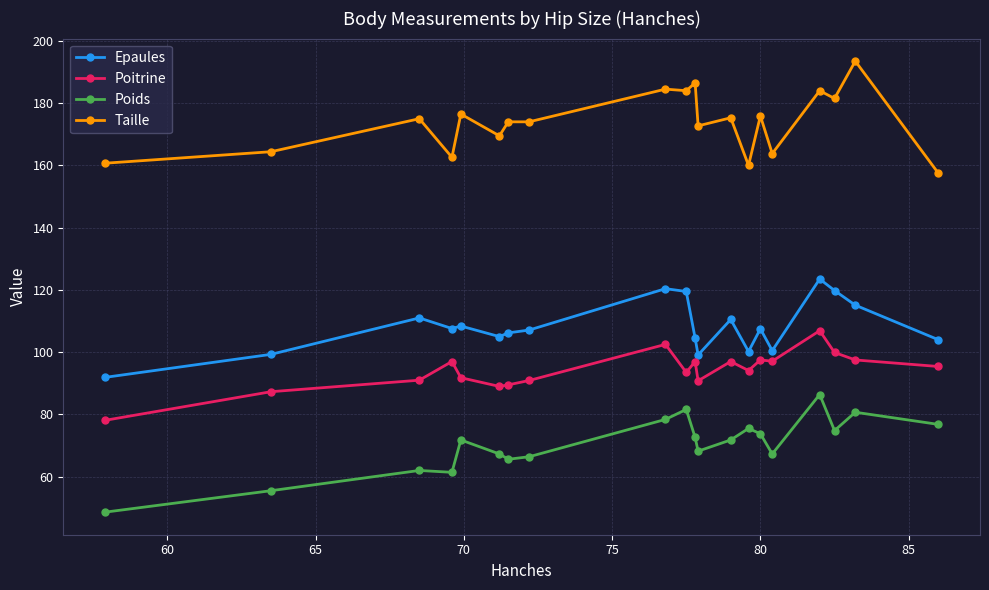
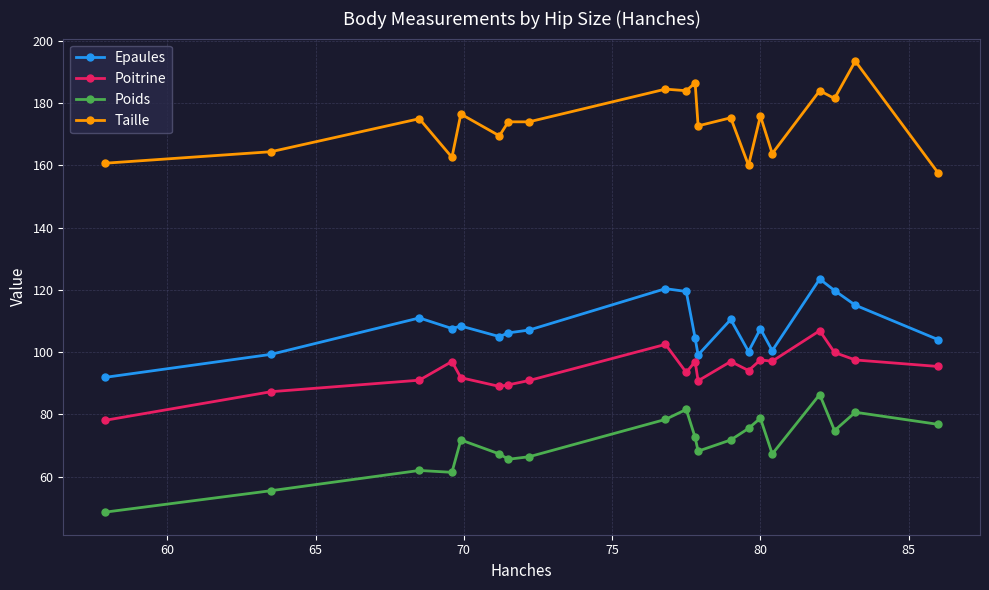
  {
    "Epaules": {
      "80": 108
    },
    "Poitrine": {
      "80": 98
    },
    "Poids": {
-     "80": 74
+     "80": 79
    },
    "Taille": {
      "80": 176
    }
  }
